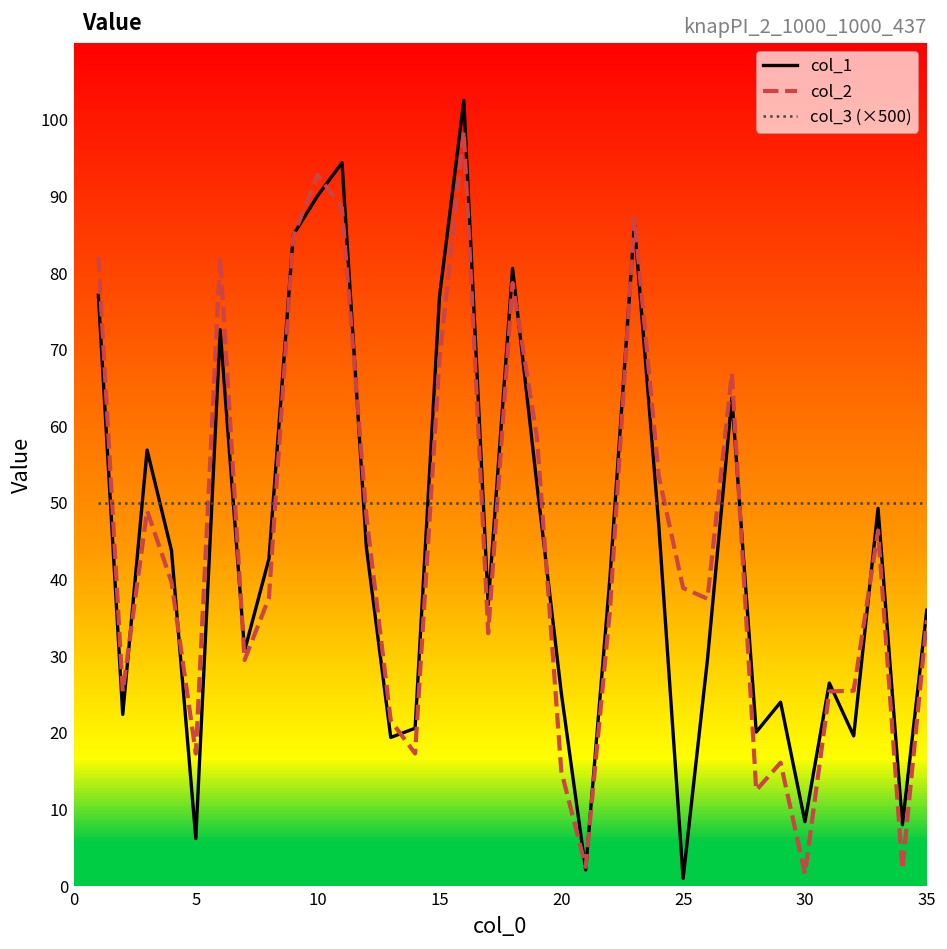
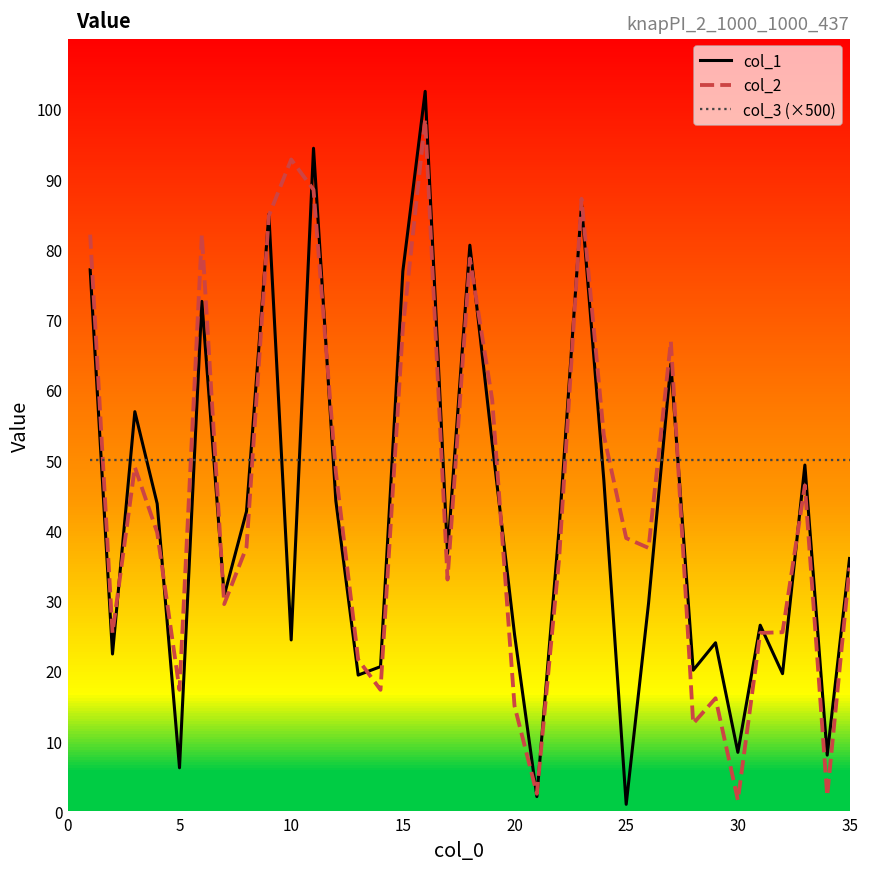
  {
    "col_1": {
      "5": 6,
-     "10": 90,
+     "10": 24,
      "15": 77,
      "20": 25,
      "25": 1,
      "30": 8
    },
    "col_2": {
      "5": 17,
      "10": 93,
      "15": 69,
      "20": 15,
      "25": 39,
      "30": 2
    },
    "col_3 (×500)": {
      "5": 50,
      "10": 50,
      "15": 50,
      "20": 50,
      "25": 50,
      "30": 50
    }
  }
